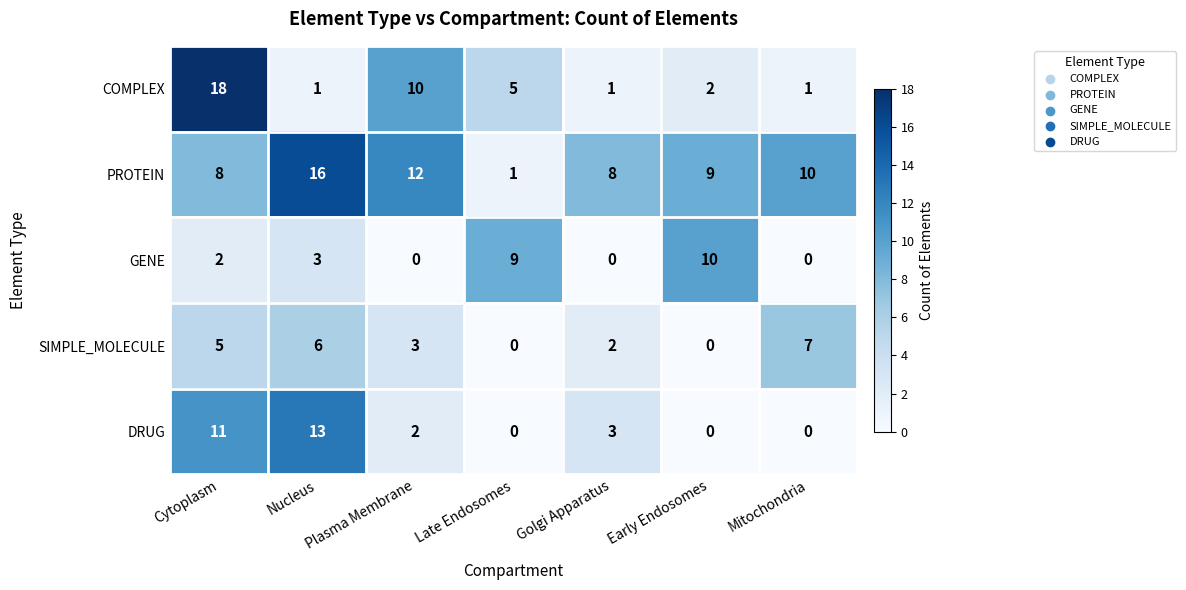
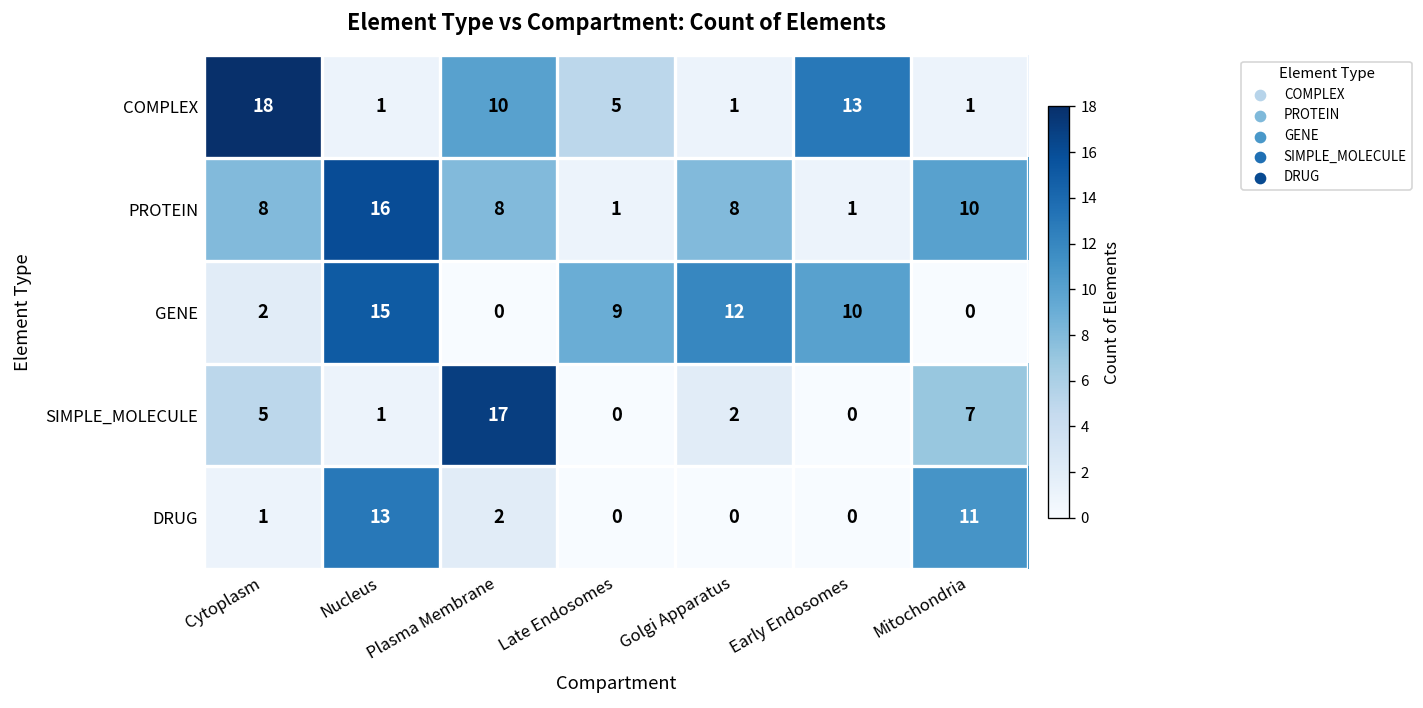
  {
    "COMPLEX": {
      "Cytoplasm": 18,
      "Nucleus": 1,
      "Plasma Membrane": 10,
      "Late Endosomes": 5,
      "Golgi Apparatus": 1,
-     "Early Endosomes": 2,
+     "Early Endosomes": 13,
      "Mitochondria": 1
    },
    "PROTEIN": {
      "Cytoplasm": 8,
      "Nucleus": 16,
-     "Plasma Membrane": 12,
+     "Plasma Membrane": 8,
      "Late Endosomes": 1,
      "Golgi Apparatus": 8,
-     "Early Endosomes": 9,
+     "Early Endosomes": 1,
      "Mitochondria": 10
    },
    "GENE": {
      "Cytoplasm": 2,
-     "Nucleus": 3,
+     "Nucleus": 15,
      "Plasma Membrane": 0,
      "Late Endosomes": 9,
-     "Golgi Apparatus": 0,
+     "Golgi Apparatus": 12,
      "Early Endosomes": 10,
      "Mitochondria": 0
    },
    "SIMPLE_MOLECULE": {
      "Cytoplasm": 5,
-     "Nucleus": 6,
-     "Plasma Membrane": 3,
+     "Nucleus": 1,
+     "Plasma Membrane": 17,
      "Late Endosomes": 0,
      "Golgi Apparatus": 2,
      "Early Endosomes": 0,
      "Mitochondria": 7
    },
    "DRUG": {
-     "Cytoplasm": 11,
+     "Cytoplasm": 1,
      "Nucleus": 13,
      "Plasma Membrane": 2,
      "Late Endosomes": 0,
-     "Golgi Apparatus": 3,
+     "Golgi Apparatus": 0,
      "Early Endosomes": 0,
-     "Mitochondria": 0
+     "Mitochondria": 11
    }
  }
